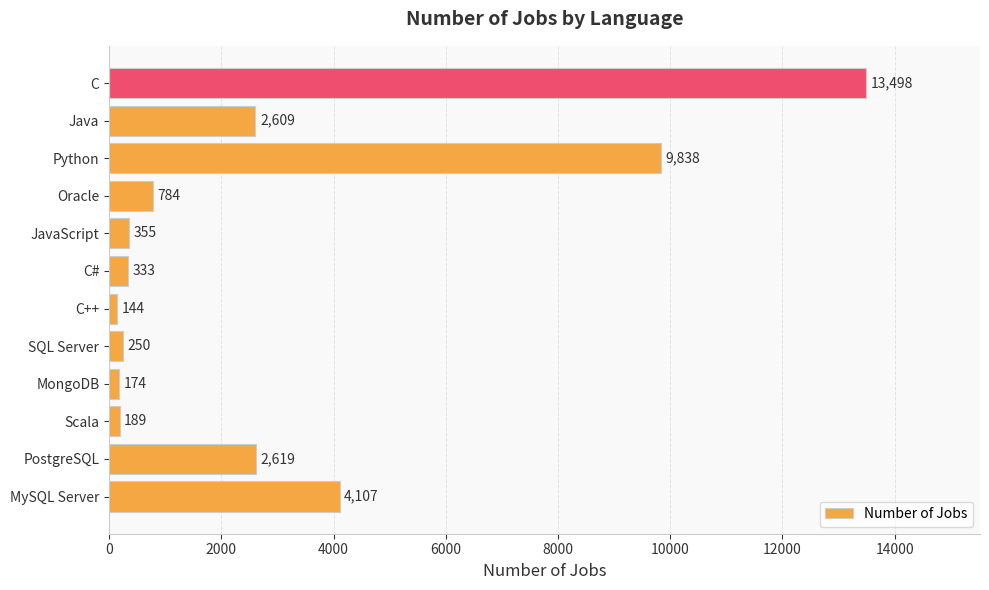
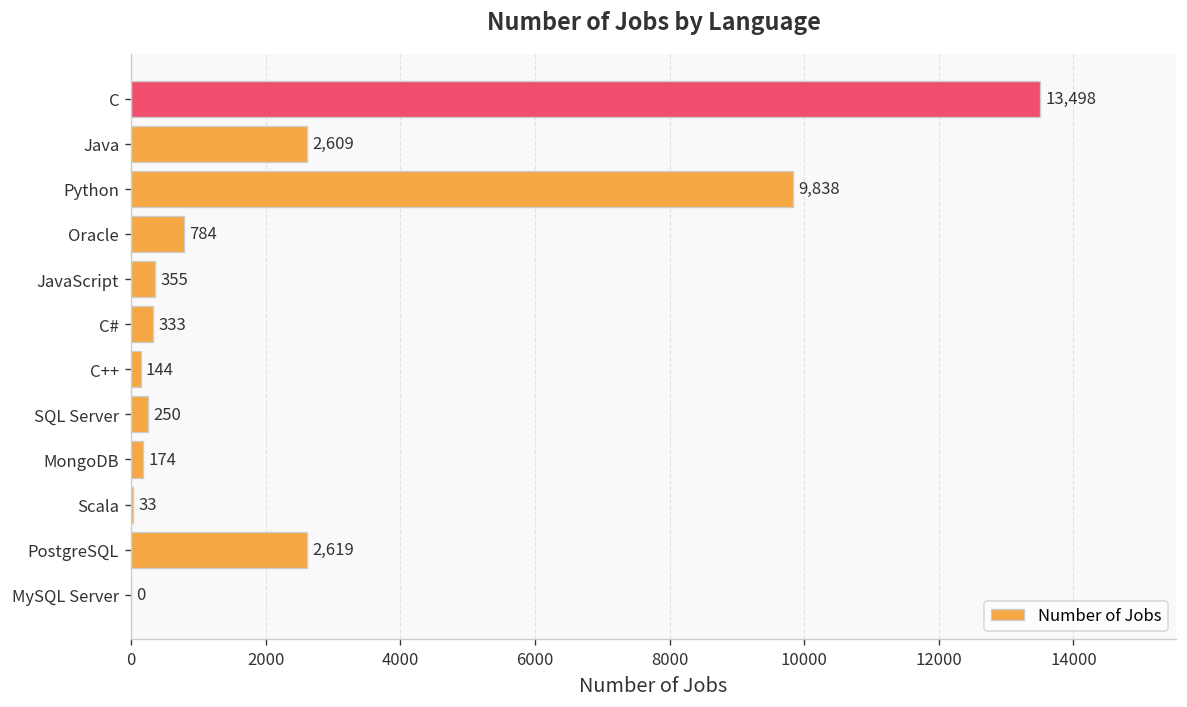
  {
    "C": "13,498",
    "Java": "2,609",
    "Python": "9,838",
    "Oracle": "784",
    "JavaScript": "355",
    "C#": "333",
    "C++": "144",
    "SQL Server": "250",
    "MongoDB": "174",
-   "Scala": "189",
+   "Scala": "33",
    "PostgreSQL": "2,619",
-   "MySQL Server": "4,107"
+   "MySQL Server": "0"
  }
